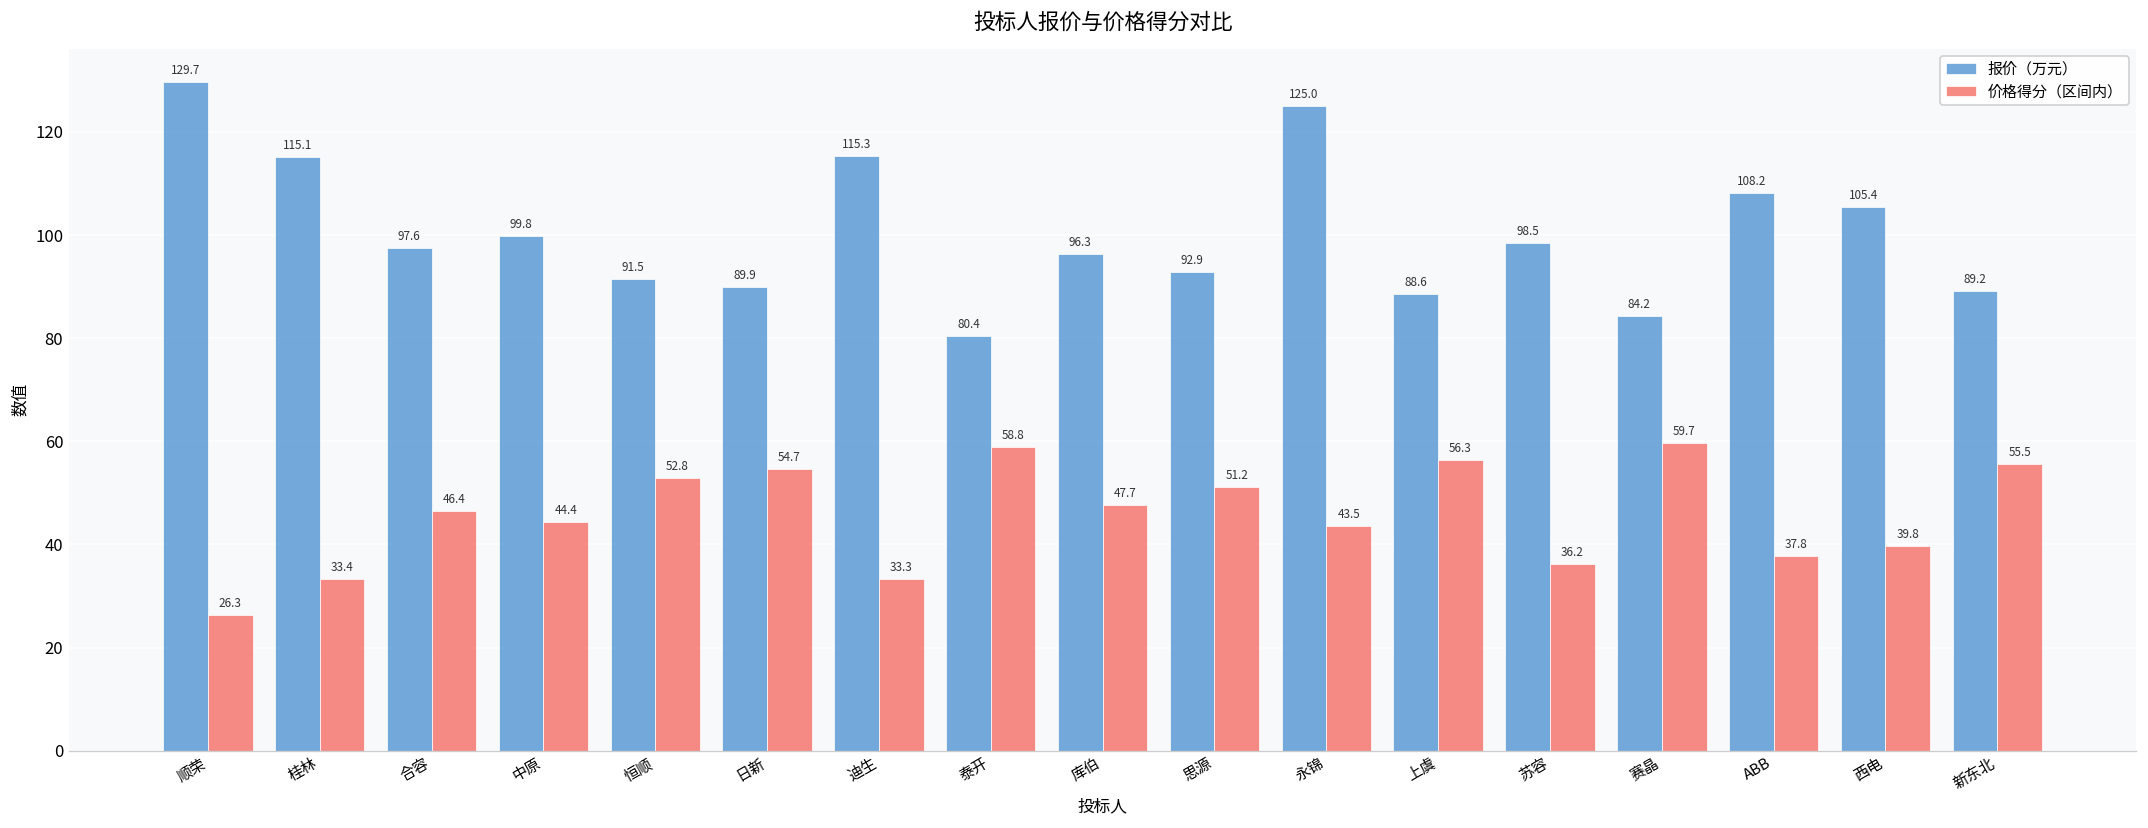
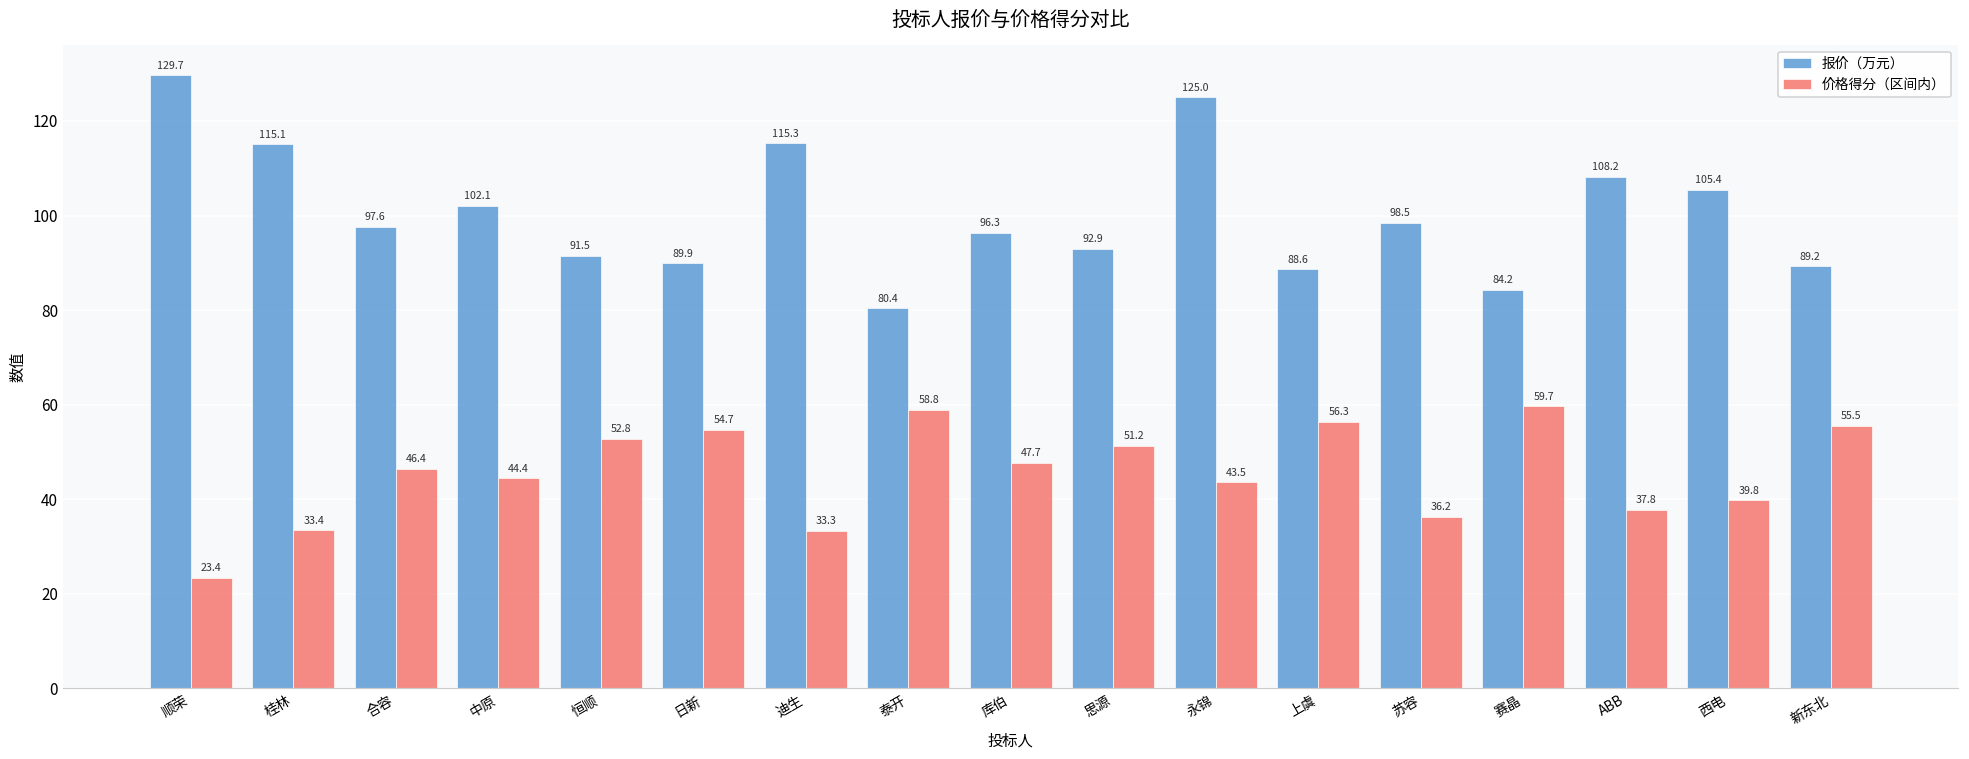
  {
    "报价（万元）": {
      "顺荣": 129.7,
      "桂林": 115.1,
      "合容": 97.6,
-     "中原": 99.8,
+     "中原": 102.1,
      "恒顺": 91.5,
      "日新": 89.9,
      "迪生": 115.3,
      "泰开": 80.4,
      "库伯": 96.3,
      "思源": 92.9,
      "永锦": 125.0,
      "上虞": 88.6,
      "苏容": 98.5,
      "赛晶": 84.2,
      "ABB": 108.2,
      "西电": 105.4,
      "新东北": 89.2
    },
    "价格得分（区间内）": {
-     "顺荣": 26.3,
+     "顺荣": 23.4,
      "桂林": 33.4,
      "合容": 46.4,
      "中原": 44.4,
      "恒顺": 52.8,
      "日新": 54.7,
      "迪生": 33.3,
      "泰开": 58.8,
      "库伯": 47.7,
      "思源": 51.2,
      "永锦": 43.5,
      "上虞": 56.3,
      "苏容": 36.2,
      "赛晶": 59.7,
      "ABB": 37.8,
      "西电": 39.8,
      "新东北": 55.5
    }
  }
